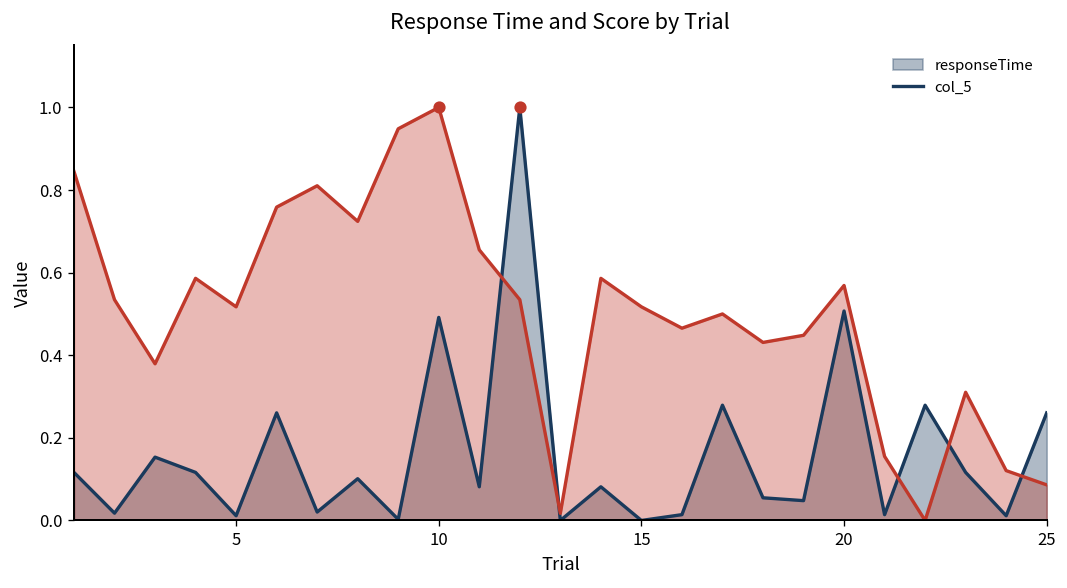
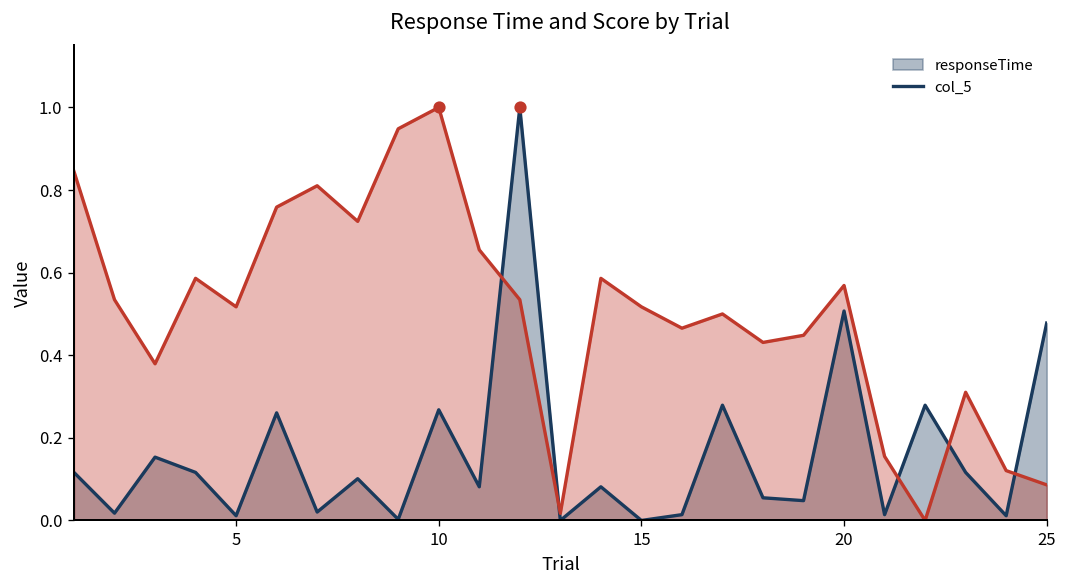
  {
    "responseTime": {
      "5": 0.01,
-     "10": 0.49,
+     "10": 0.27,
      "15": 0.00,
      "20": 0.51,
-     "25": 0.26
+     "25": 0.48
    }
  }
